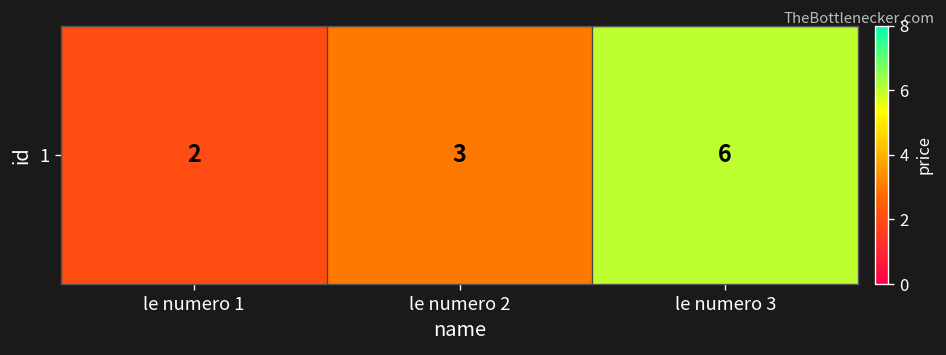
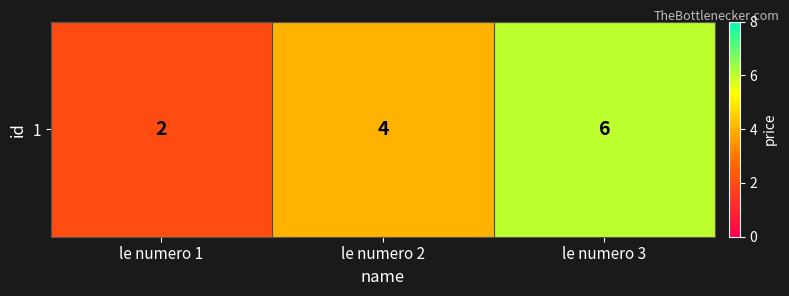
  {
    "1": {
      "le numero 1": 2,
-     "le numero 2": 3,
+     "le numero 2": 4,
      "le numero 3": 6
    }
  }
